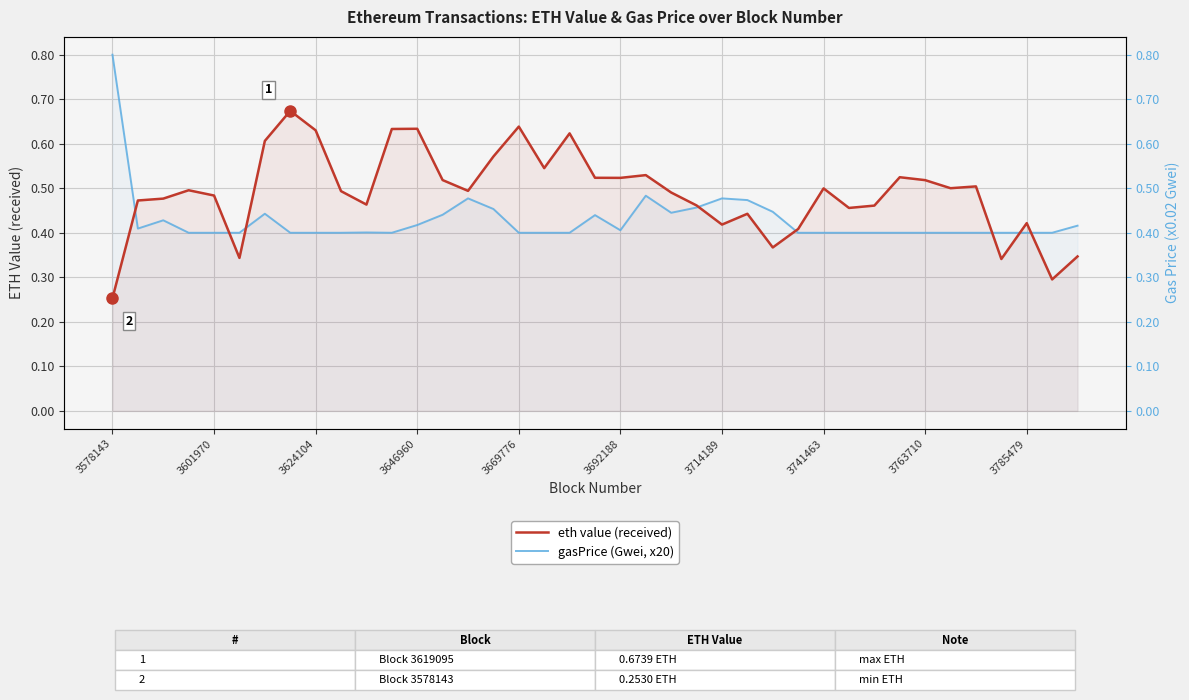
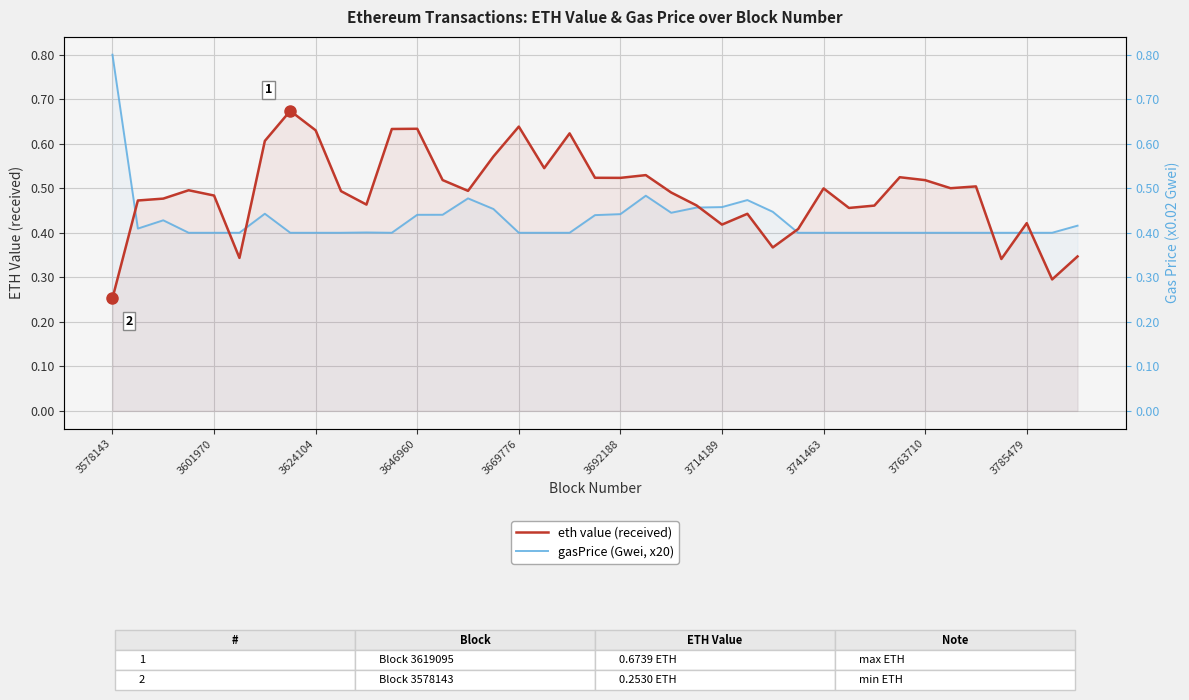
  {
    "gasPrice (Gwei, x20)": {
      "3578143": 0.80,
      "3601970": 0.40,
      "3624104": 0.40,
-     "3646960": 0.42,
+     "3646960": 0.44,
      "3669776": 0.40,
-     "3692188": 0.41,
-     "3714189": 0.48,
+     "3692188": 0.44,
+     "3714189": 0.46,
      "3741463": 0.40,
      "3763710": 0.40,
      "3785479": 0.40
    }
  }
